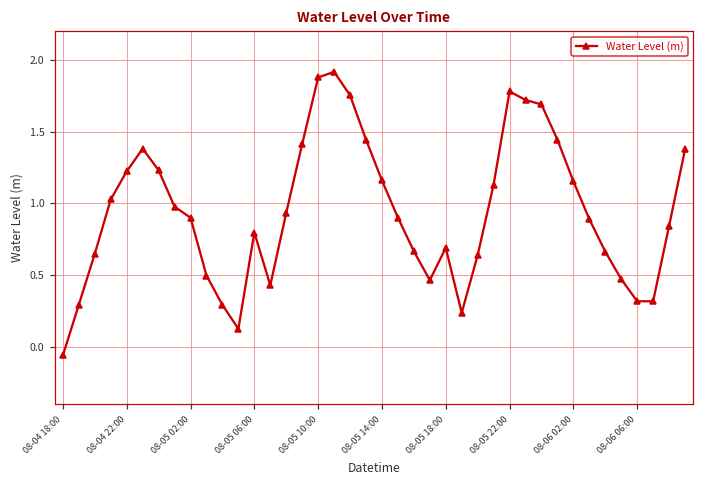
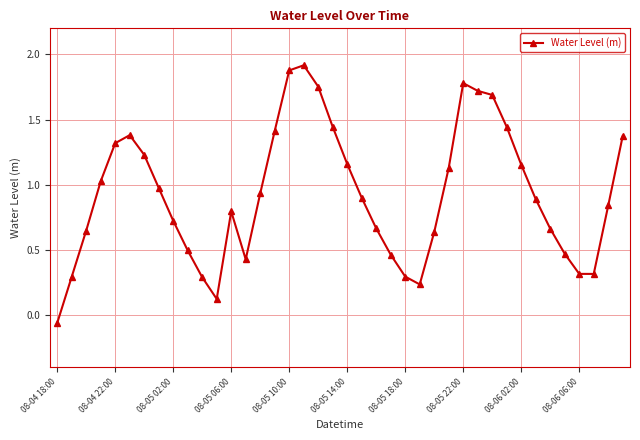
  {
    "08-04 18:00": -0.06,
-   "08-04 22:00": 1.22,
-   "08-05 02:00": 0.90,
+   "08-04 22:00": 1.32,
+   "08-05 02:00": 0.72,
    "08-05 06:00": 0.80,
    "08-05 10:00": 1.88,
    "08-05 14:00": 1.16,
-   "08-05 18:00": 0.69,
+   "08-05 18:00": 0.30,
    "08-05 22:00": 1.78,
    "08-06 02:00": 1.15,
    "08-06 06:00": 0.32
  }
